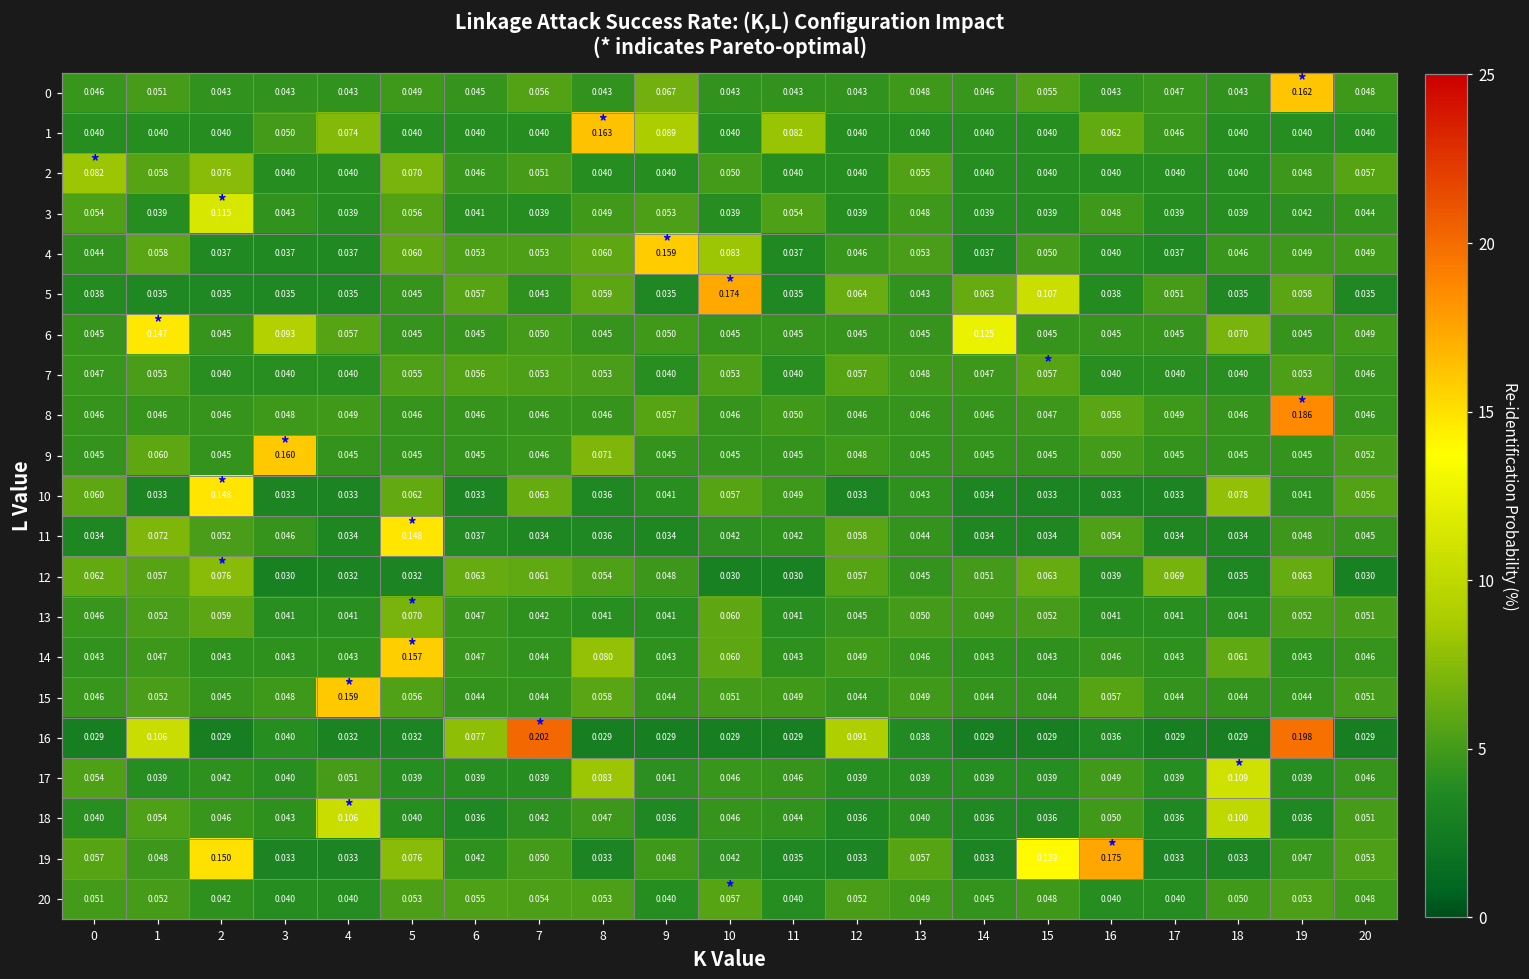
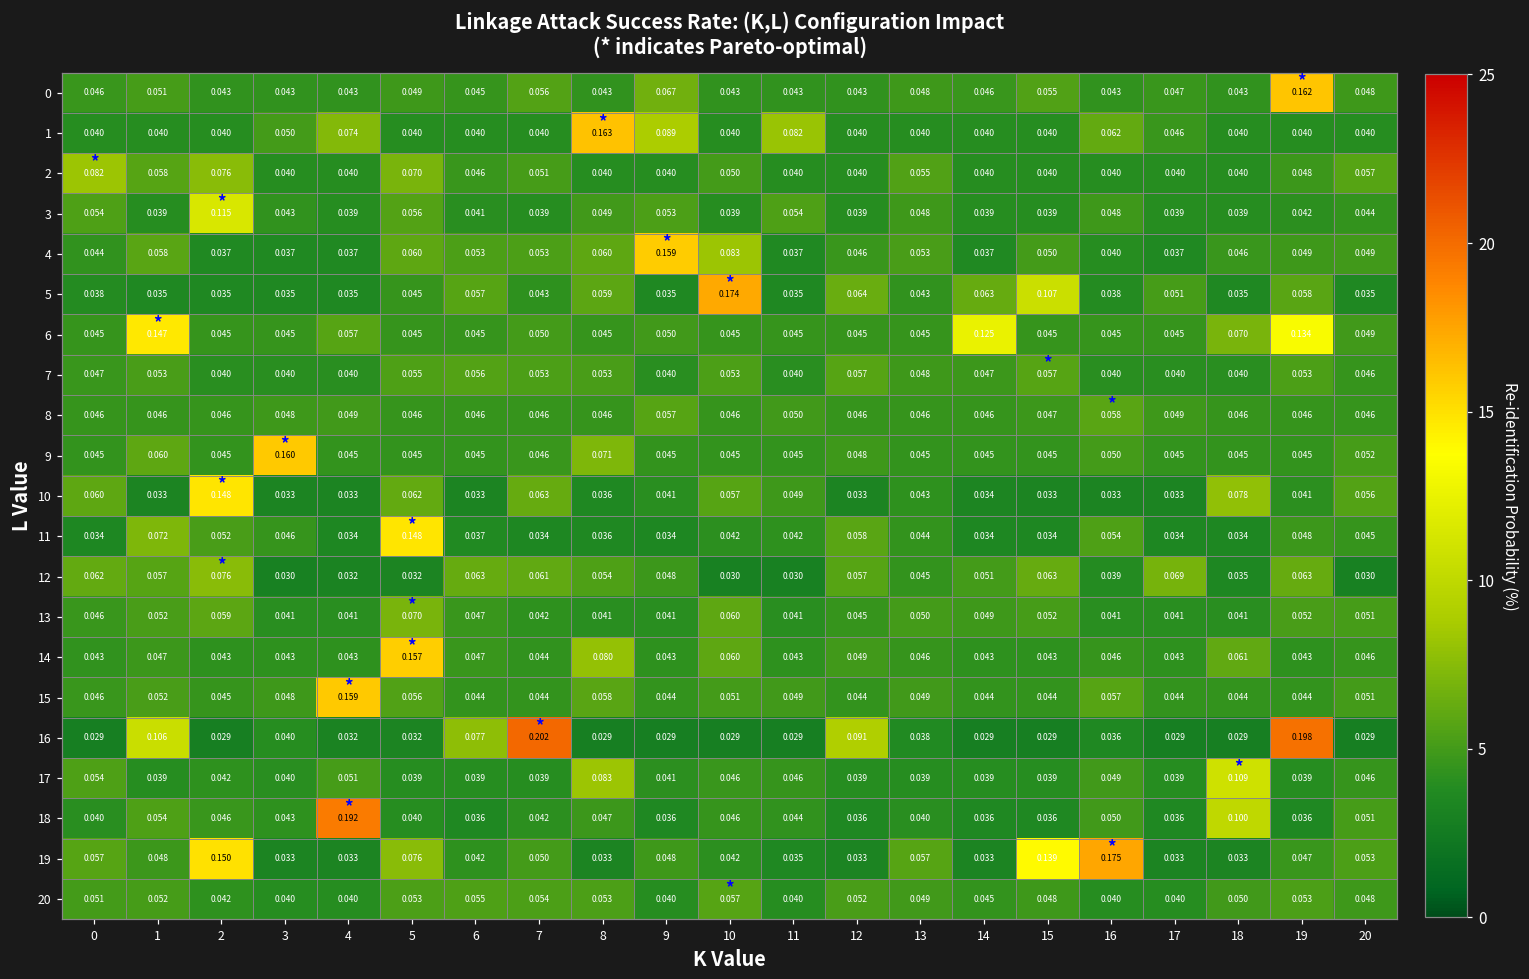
  {
    "6": {
      "0": 0.045,
      "2": 0.045,
-     "3": 0.093,
+     "3": 0.045,
      "4": 0.057,
      "5": 0.045,
      "6": 0.045,
      "7": 0.050,
      "8": 0.045,
      "9": 0.050,
      "10": 0.045,
      "11": 0.045,
      "12": 0.045,
      "13": 0.045,
      "14": 0.125,
      "15": 0.045,
      "16": 0.045,
      "17": 0.045,
      "18": 0.070,
-     "19": 0.045,
+     "19": 0.134,
      "20": 0.049
    },
    "8": {
      "0": 0.046,
      "1": 0.046,
      "2": 0.046,
      "3": 0.048,
      "4": 0.049,
      "5": 0.046,
      "6": 0.046,
      "7": 0.046,
      "8": 0.046,
      "9": 0.057,
      "10": 0.046,
      "11": 0.050,
      "12": 0.046,
      "13": 0.046,
      "14": 0.046,
      "15": 0.047,
      "16": 0.058,
      "17": 0.049,
      "18": 0.046,
-     "19": 0.186,
+     "19": 0.046,
      "20": 0.046
    },
    "18": {
      "0": 0.040,
      "1": 0.054,
      "2": 0.046,
      "3": 0.043,
-     "4": 0.106,
+     "4": 0.192,
      "5": 0.040,
      "6": 0.036,
      "7": 0.042,
      "8": 0.047,
      "9": 0.036,
      "10": 0.046,
      "11": 0.044,
      "12": 0.036,
      "13": 0.040,
      "14": 0.036,
      "15": 0.036,
      "16": 0.050,
      "17": 0.036,
      "18": 0.100,
      "19": 0.036,
      "20": 0.051
    }
  }
